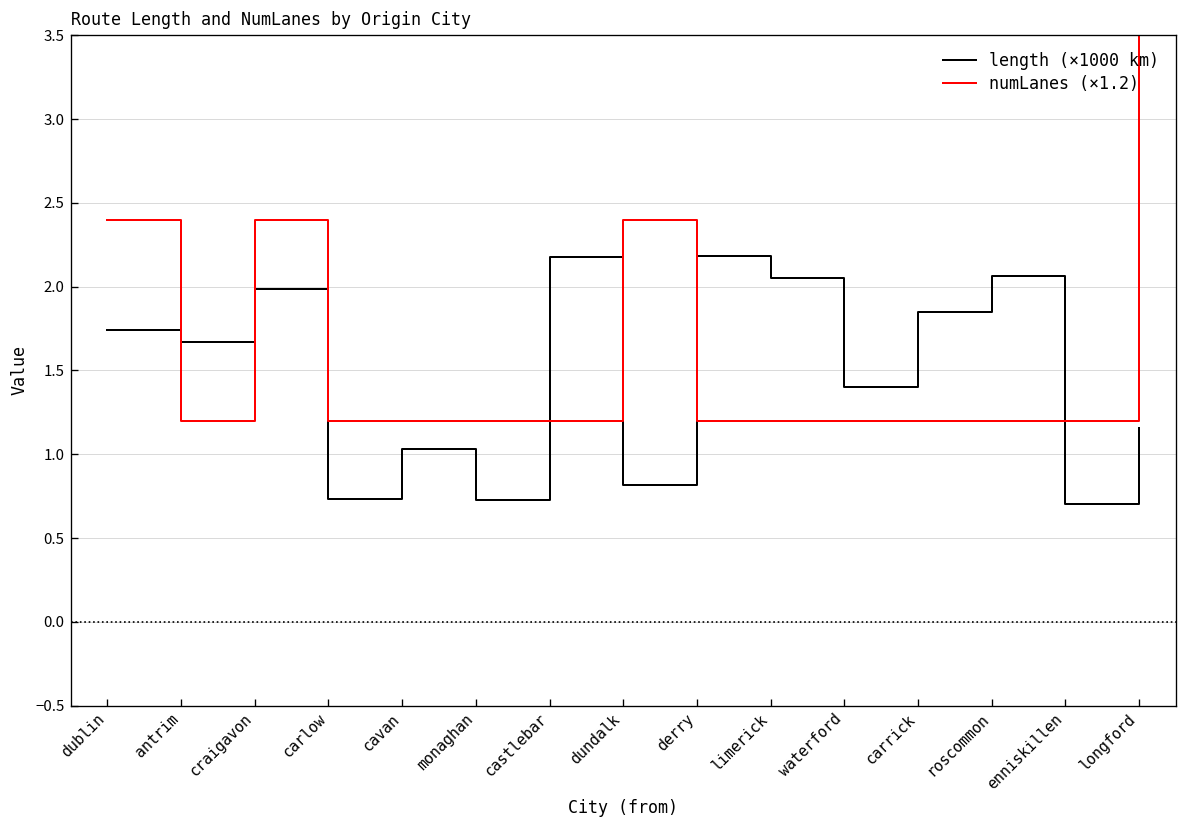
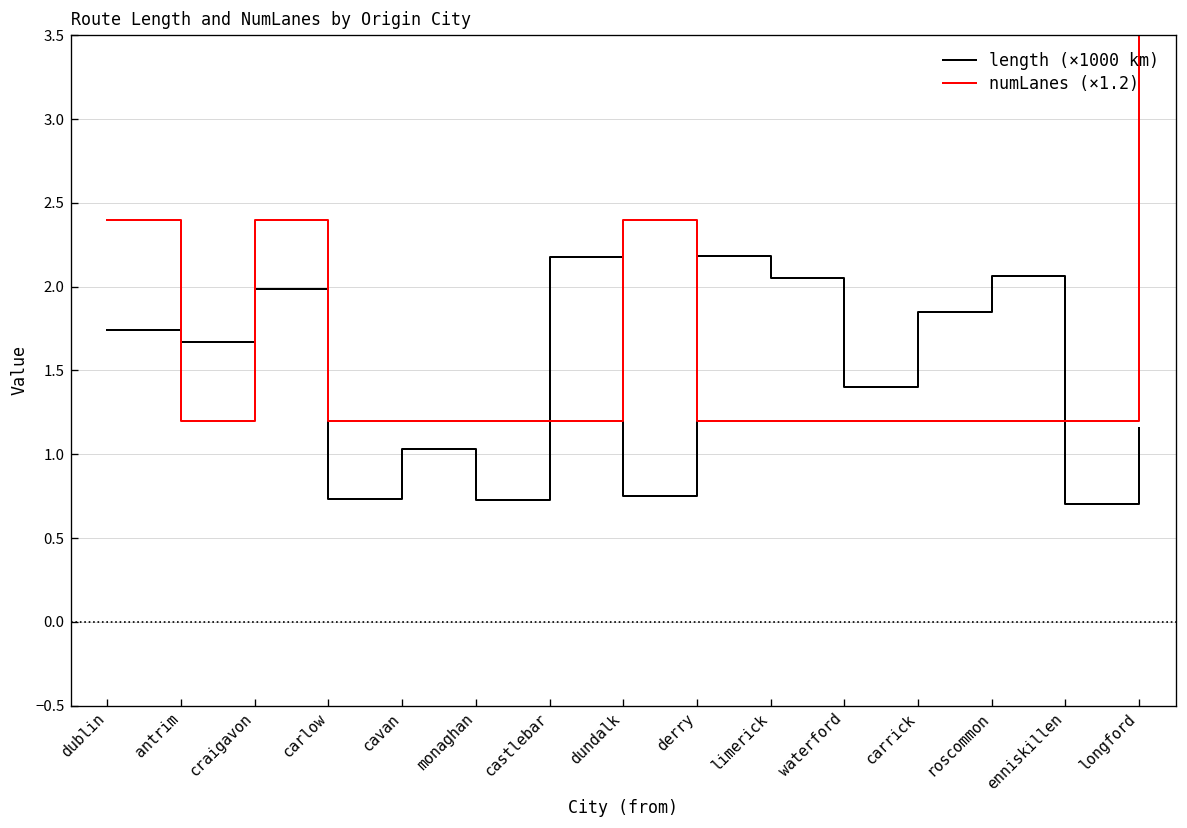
  {
    "length (×1000 km)": {
      "dublin": 1.74,
      "antrim": 1.67,
      "craigavon": 1.98,
      "carlow": 0.73,
      "cavan": 1.03,
      "monaghan": 0.73,
      "castlebar": 2.18,
-     "dundalk": 0.82,
+     "dundalk": 0.75,
      "derry": 2.18,
      "limerick": 2.05,
      "waterford": 1.40,
      "carrick": 1.85,
      "roscommon": 2.07,
      "enniskillen": 0.70,
      "longford": 1.16
    },
    "numLanes (×1.2)": {
      "dublin": 2.40,
      "antrim": 1.20,
      "craigavon": 2.40,
      "carlow": 1.20,
      "cavan": 1.20,
      "monaghan": 1.20,
      "castlebar": 1.20,
      "dundalk": 2.40,
      "derry": 1.20,
      "limerick": 1.20,
      "waterford": 1.20,
      "carrick": 1.20,
      "roscommon": 1.20,
      "enniskillen": 1.20
    }
  }
